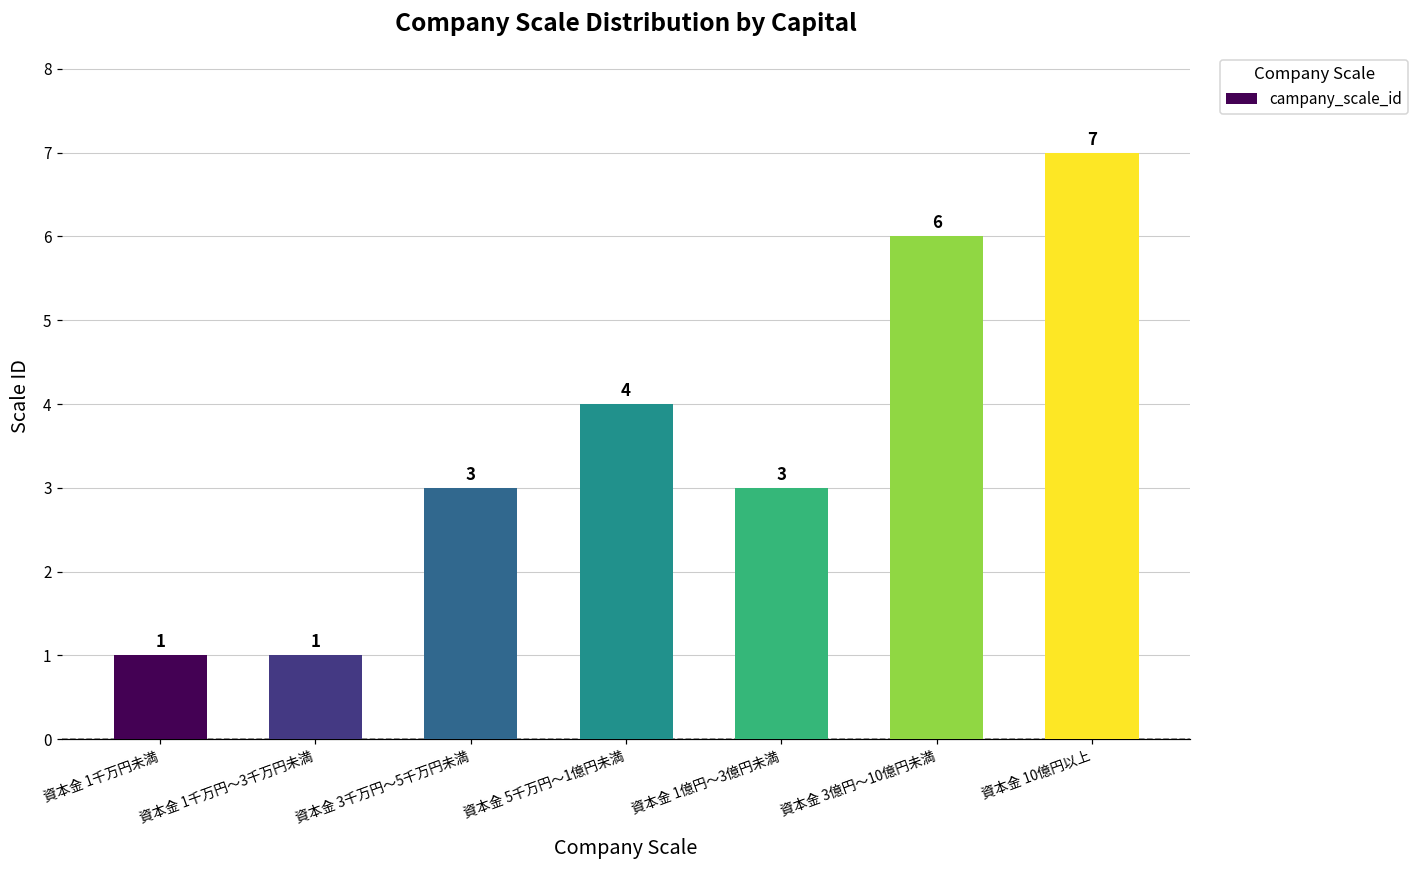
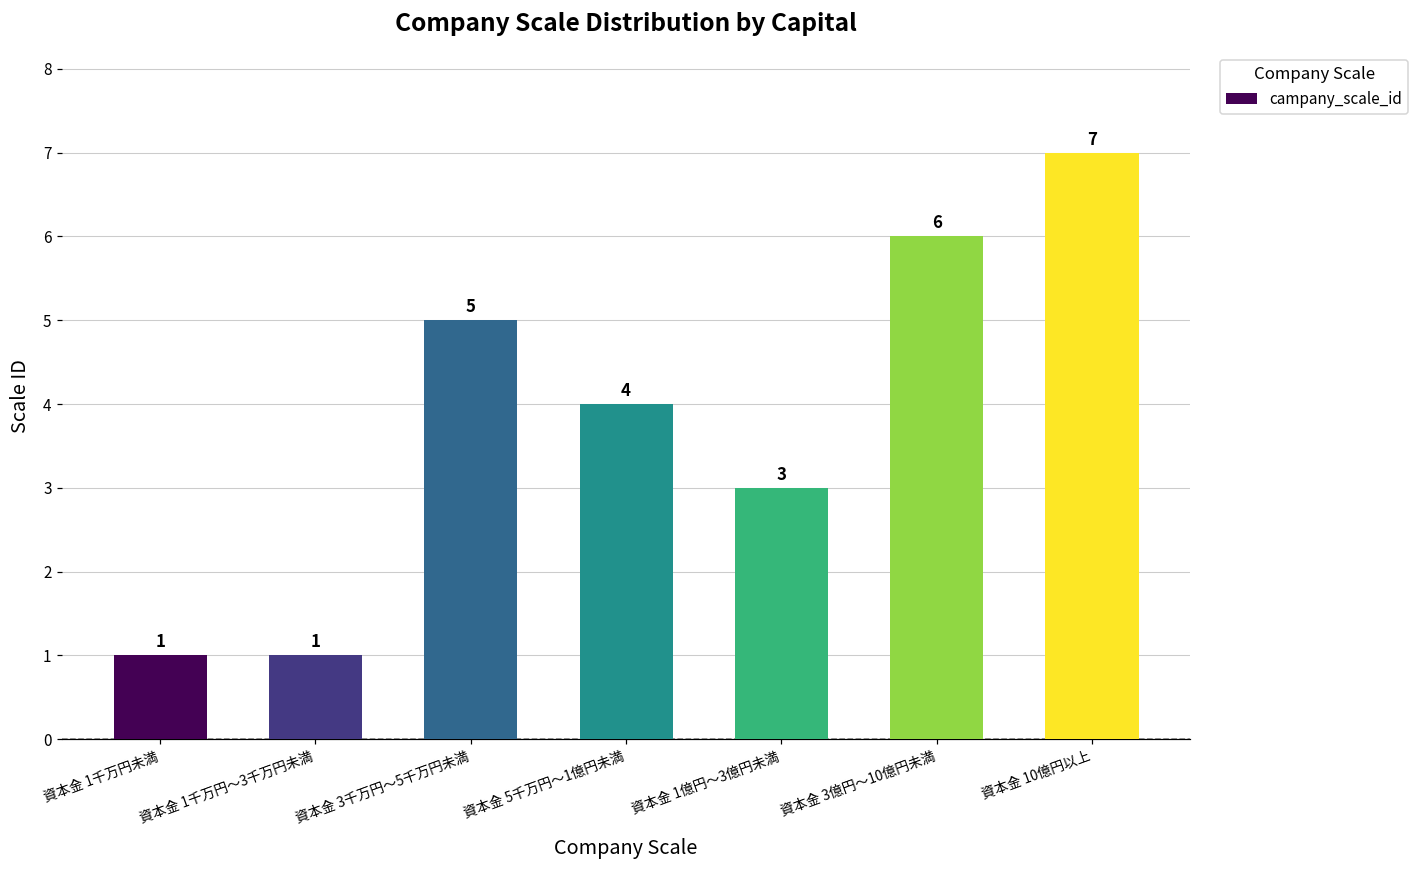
  {
    "資本金 1千万円未満": 1,
    "資本金 1千万円～3千万円未満": 1,
-   "資本金 3千万円～5千万円未満": 3,
+   "資本金 3千万円～5千万円未満": 5,
    "資本金 5千万円～1億円未満": 4,
    "資本金 1億円～3億円未満": 3,
    "資本金 3億円～10億円未満": 6,
    "資本金 10億円以上": 7
  }
